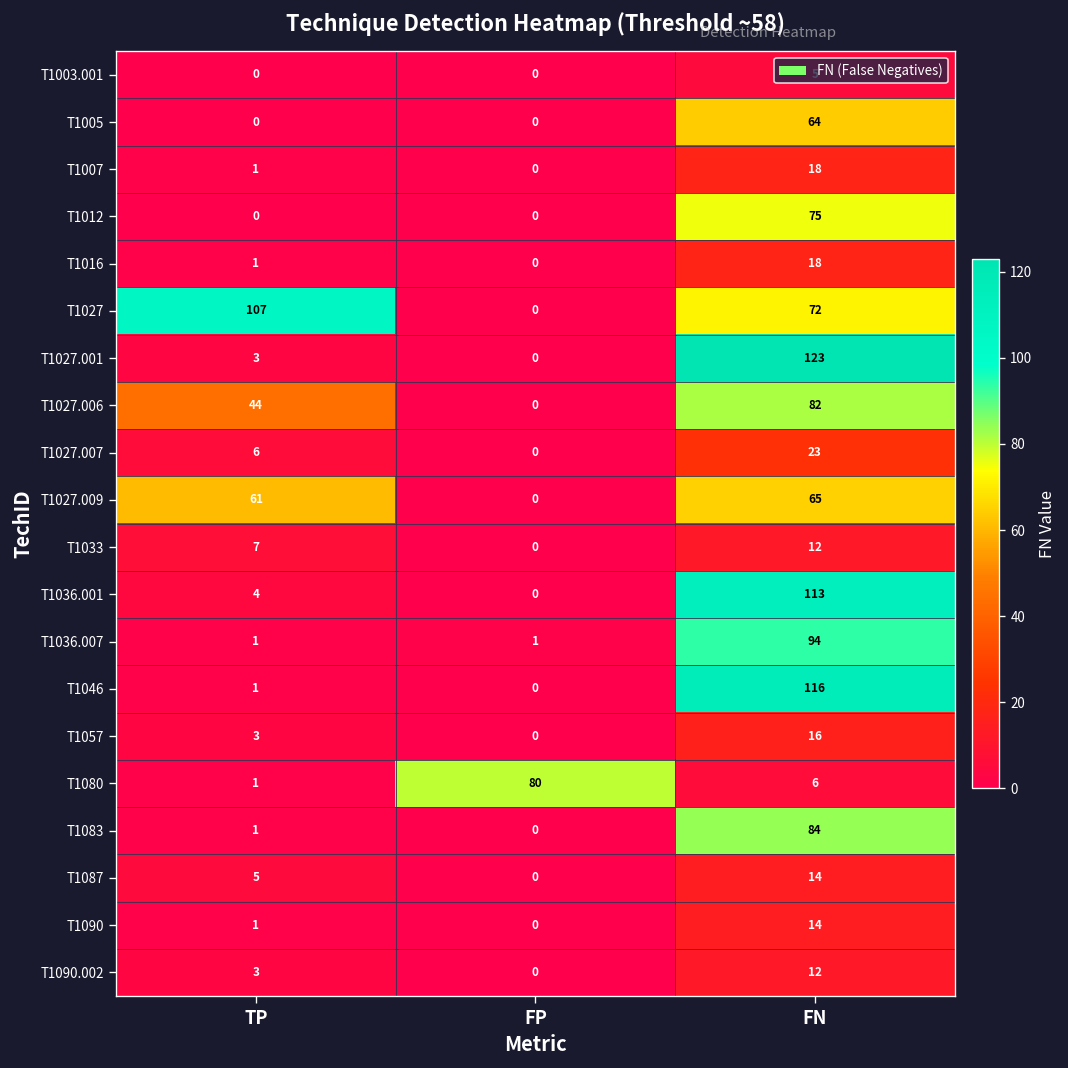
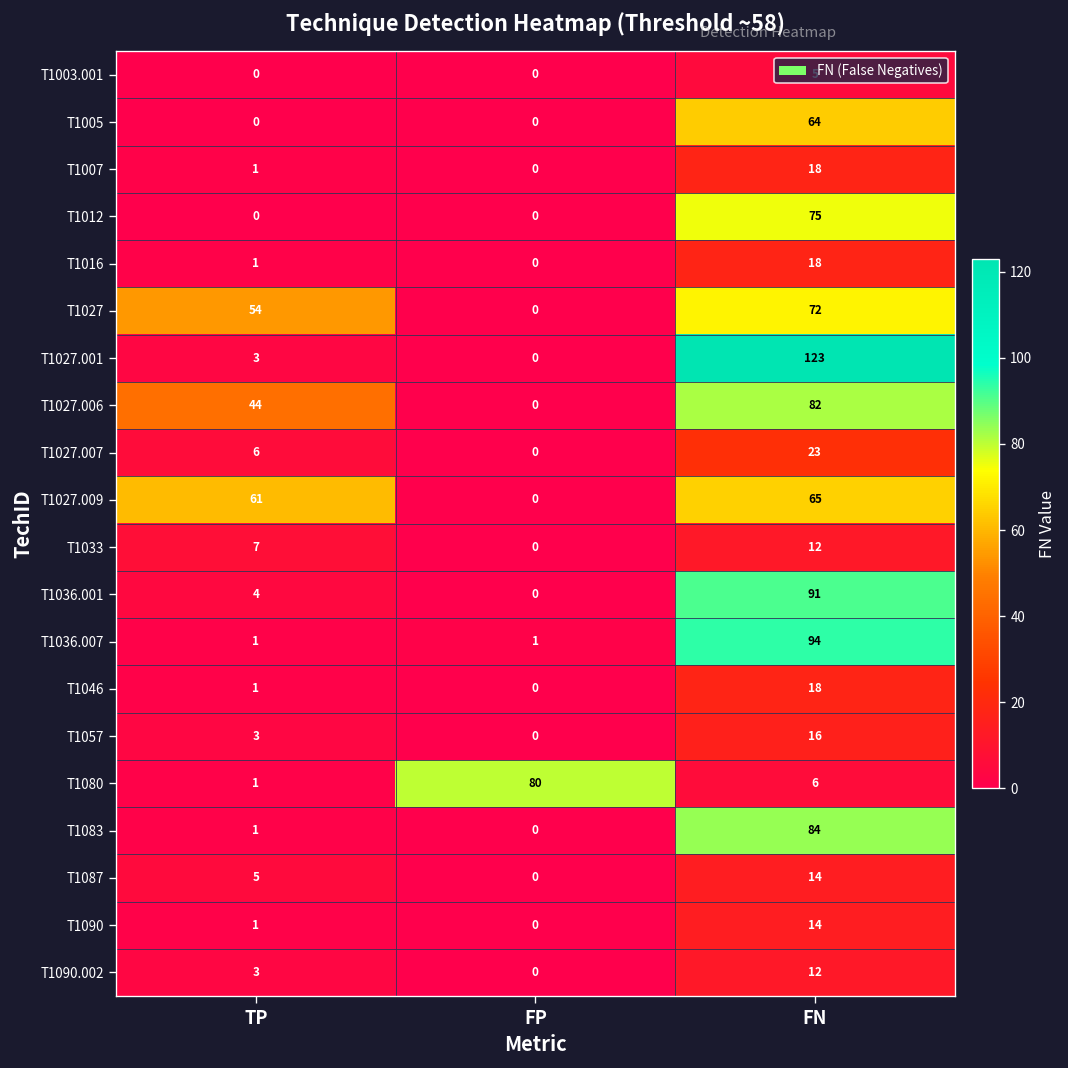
  {
    "T1003.001": {
      "TP": 0,
      "FP": 0
    },
    "T1005": {
      "TP": 0,
      "FP": 0,
      "FN": 64
    },
    "T1007": {
      "TP": 1,
      "FP": 0,
      "FN": 18
    },
    "T1012": {
      "TP": 0,
      "FP": 0,
      "FN": 75
    },
    "T1016": {
      "TP": 1,
      "FP": 0,
      "FN": 18
    },
    "T1027": {
-     "TP": 107,
+     "TP": 54,
      "FP": 0,
      "FN": 72
    },
    "T1027.001": {
      "TP": 3,
      "FP": 0,
      "FN": 123
    },
    "T1027.006": {
      "TP": 44,
      "FP": 0,
      "FN": 82
    },
    "T1027.007": {
      "TP": 6,
      "FP": 0,
      "FN": 23
    },
    "T1027.009": {
      "TP": 61,
      "FP": 0,
      "FN": 65
    },
    "T1033": {
      "TP": 7,
      "FP": 0,
      "FN": 12
    },
    "T1036.001": {
      "TP": 4,
      "FP": 0,
-     "FN": 113
+     "FN": 91
    },
    "T1036.007": {
      "TP": 1,
      "FP": 1,
      "FN": 94
    },
    "T1046": {
      "TP": 1,
      "FP": 0,
-     "FN": 116
+     "FN": 18
    },
    "T1057": {
      "TP": 3,
      "FP": 0,
      "FN": 16
    },
    "T1080": {
      "TP": 1,
      "FP": 80,
      "FN": 6
    },
    "T1083": {
      "TP": 1,
      "FP": 0,
      "FN": 84
    },
    "T1087": {
      "TP": 5,
      "FP": 0,
      "FN": 14
    },
    "T1090": {
      "TP": 1,
      "FP": 0,
      "FN": 14
    },
    "T1090.002": {
      "TP": 3,
      "FP": 0,
      "FN": 12
    }
  }
